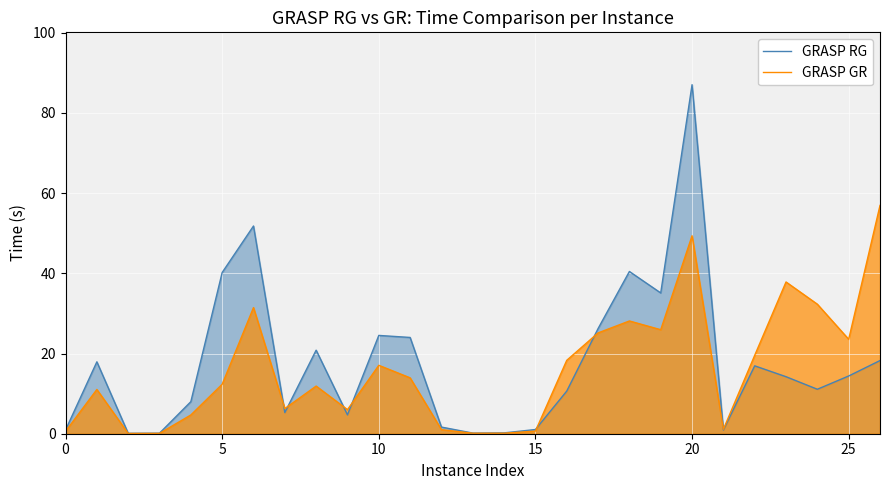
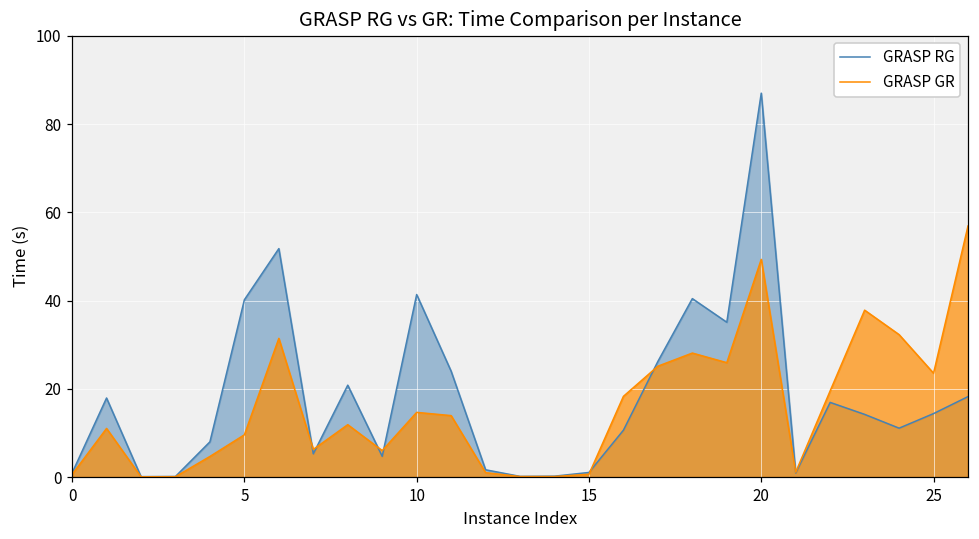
  {
    "GRASP RG": {
      "5": 40,
-     "10": 25,
+     "10": 41,
      "20": 87,
      "25": 14
    },
    "GRASP GR": {
-     "5": 12,
-     "10": 17,
+     "5": 10,
+     "10": 15,
      "20": 49,
      "25": 24
    }
  }
